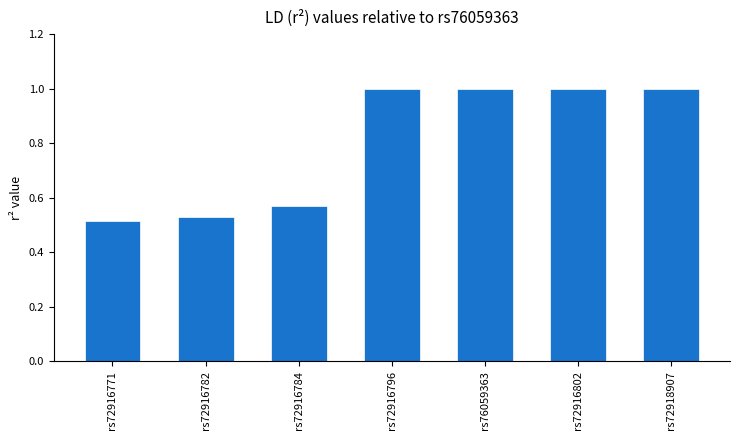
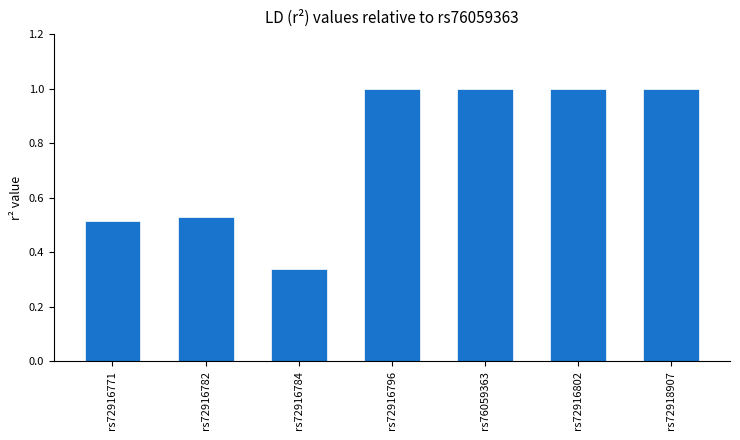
  {
    "rs72916771": 0.52,
    "rs72916782": 0.53,
-   "rs72916784": 0.57,
+   "rs72916784": 0.34,
    "rs72916796": 1.00,
    "rs76059363": 1.00,
    "rs72916802": 1.00,
    "rs72918907": 1.00
  }
